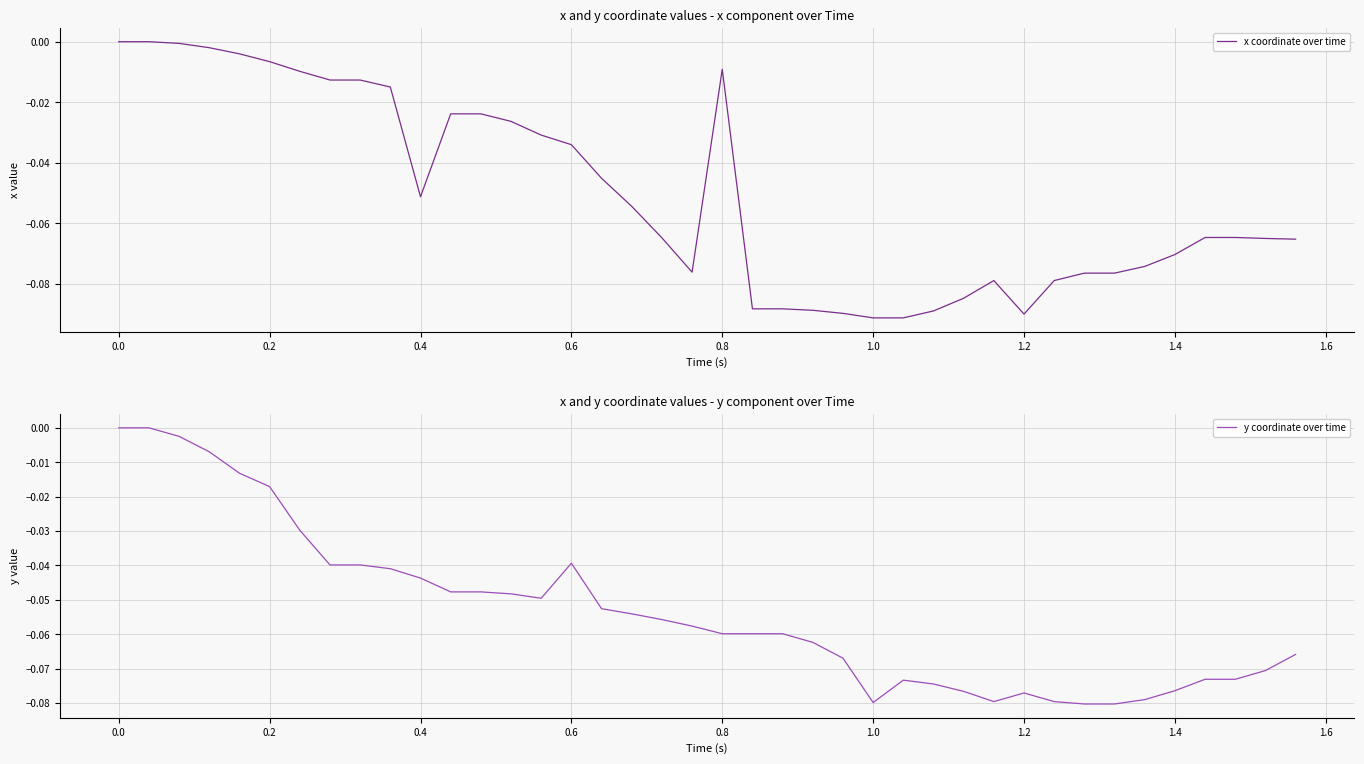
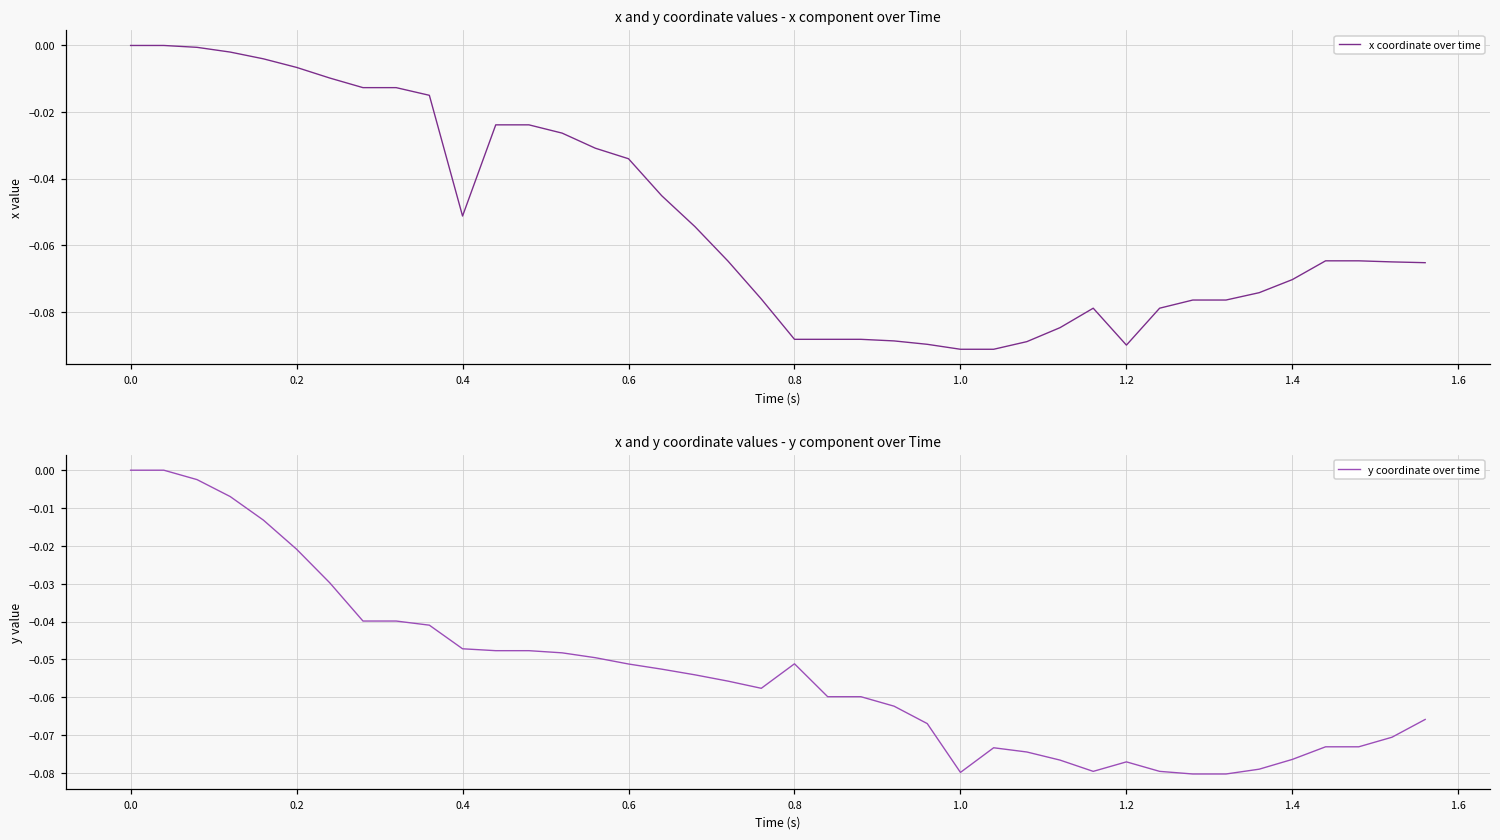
  {
    "x and y coordinate values - x component over Time": {
      "0.0": 0.000,
      "0.2": -0.007,
      "0.4": -0.051,
      "0.6": -0.034,
-     "0.8": -0.009,
+     "0.8": -0.088,
      "1.0": -0.091,
      "1.2": -0.090,
      "1.4": -0.070
    },
    "x and y coordinate values - y component over Time": {
      "0.0": 0.000,
-     "0.2": -0.017,
-     "0.4": -0.044,
-     "0.6": -0.039,
-     "0.8": -0.060,
+     "0.2": -0.021,
+     "0.4": -0.047,
+     "0.6": -0.051,
+     "0.8": -0.051,
      "1.0": -0.080,
      "1.2": -0.077,
      "1.4": -0.076
    }
  }
